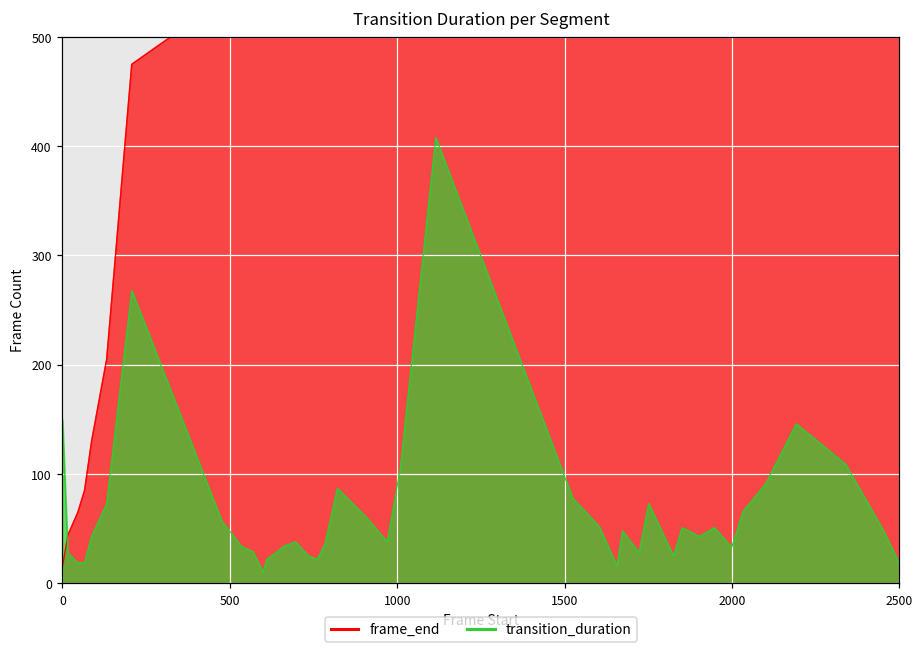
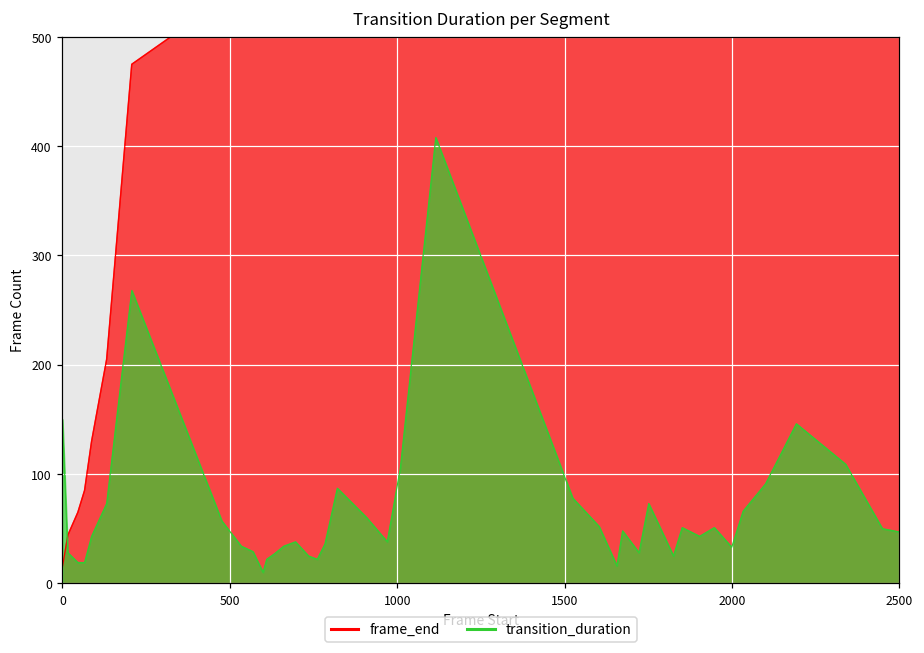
  {
    "frame_end": {
      "0": 20
    },
    "transition_duration": {
      "0": 150,
-     "2500": 20
+     "2500": 50
    }
  }
